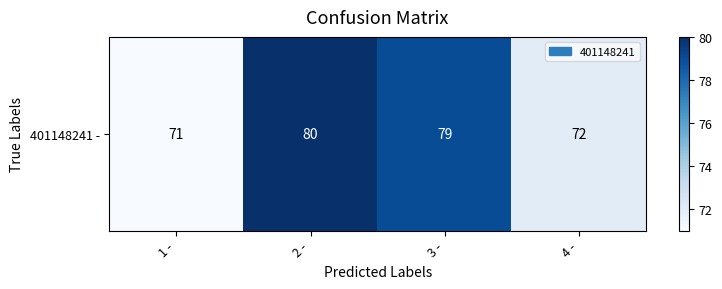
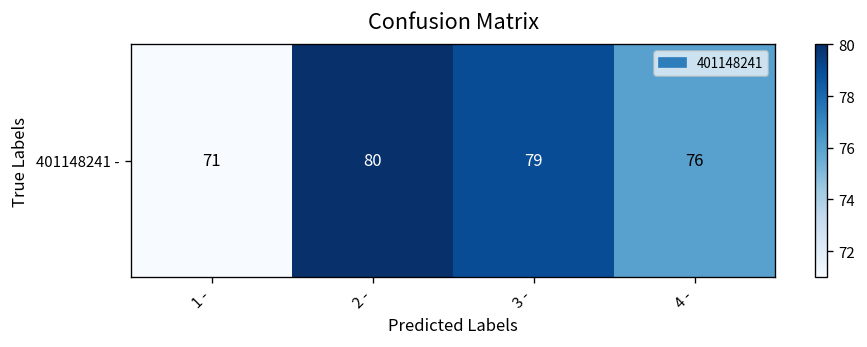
  {
    "401148241 -": {
      "1 -": 71,
      "2 -": 80,
      "3 -": 79,
-     "4 -": 72
+     "4 -": 76
    }
  }
